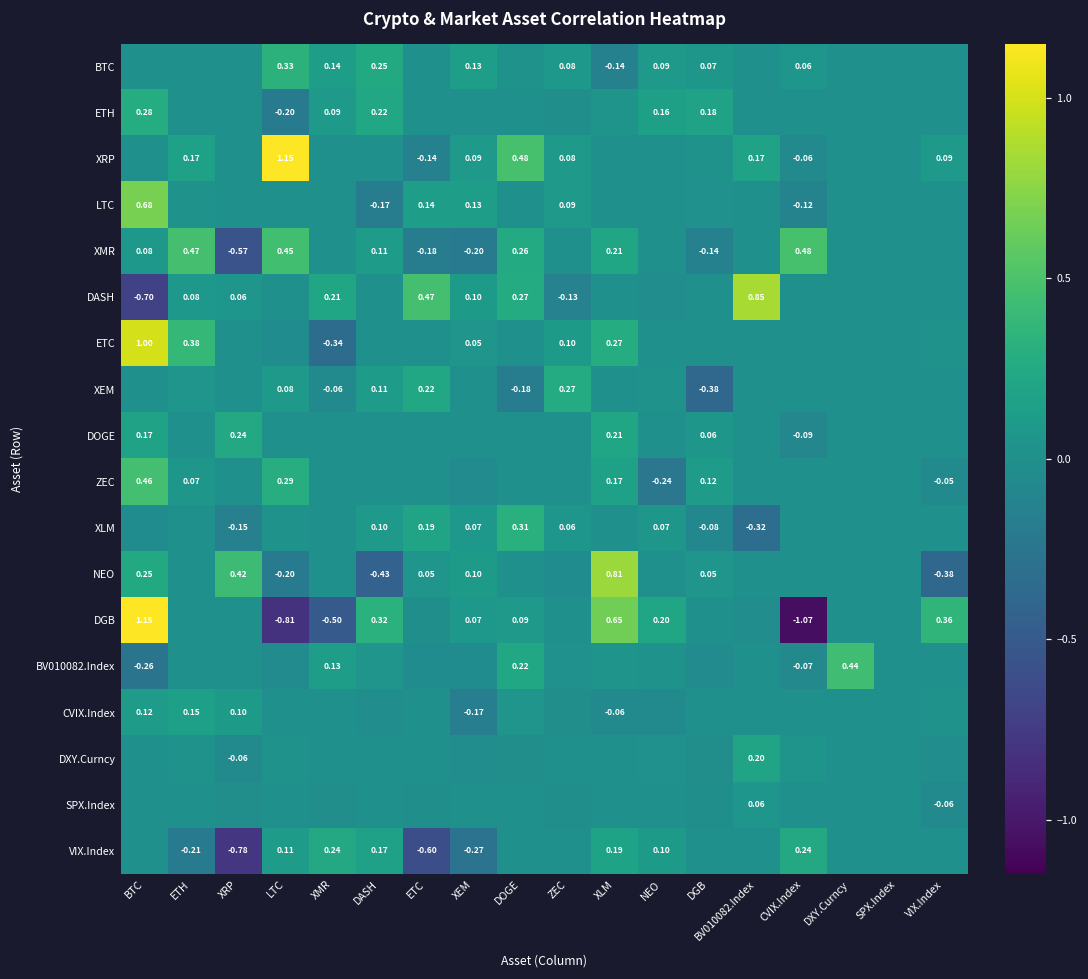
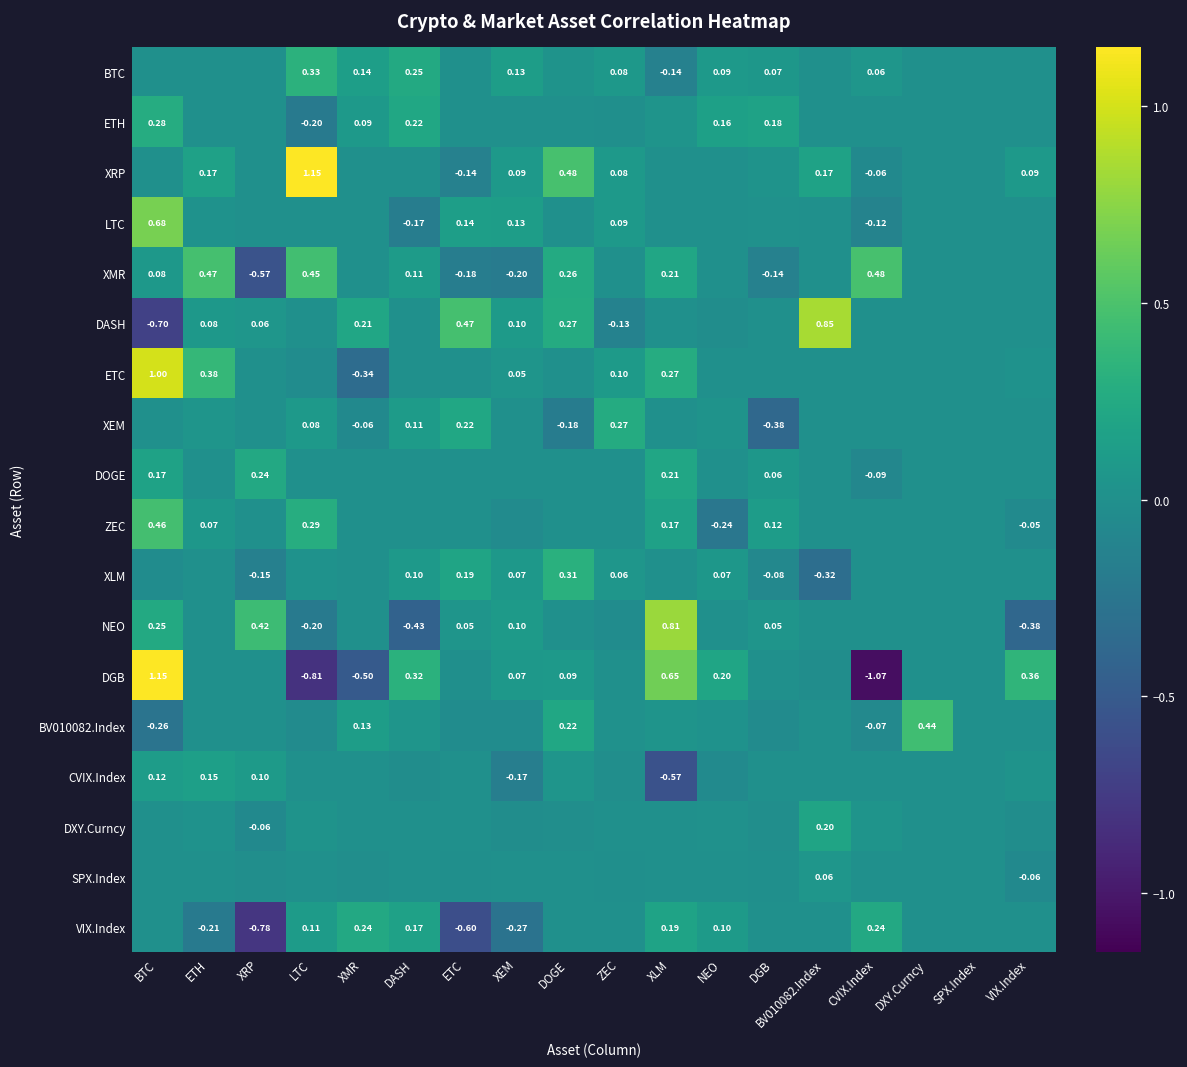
  {
    "BTC": {
      "LTC": 0.33,
      "XMR": 0.14,
      "DASH": 0.25,
      "XEM": 0.13,
      "ZEC": 0.08,
      "XLM": -0.14,
      "NEO": 0.09,
      "DGB": 0.07,
      "CVIX.Index": 0.06
    },
    "ETH": {
      "BTC": 0.28,
      "LTC": -0.20,
      "XMR": 0.09,
      "DASH": 0.22,
      "NEO": 0.16,
      "DGB": 0.18
    },
    "XRP": {
      "ETH": 0.17,
      "LTC": 1.15,
      "ETC": -0.14,
      "XEM": 0.09,
      "DOGE": 0.48,
      "ZEC": 0.08,
      "BV010082.Index": 0.17,
      "CVIX.Index": -0.06,
      "VIX.Index": 0.09
    },
    "LTC": {
      "BTC": 0.68,
      "DASH": -0.17,
      "ETC": 0.14,
      "XEM": 0.13,
      "ZEC": 0.09,
      "CVIX.Index": -0.12
    },
    "XMR": {
      "BTC": 0.08,
      "ETH": 0.47,
      "XRP": -0.57,
      "LTC": 0.45,
      "DASH": 0.11,
      "ETC": -0.18,
      "XEM": -0.20,
      "DOGE": 0.26,
      "XLM": 0.21,
      "DGB": -0.14,
      "CVIX.Index": 0.48
    },
    "DASH": {
      "BTC": -0.70,
      "ETH": 0.08,
      "XRP": 0.06,
      "XMR": 0.21,
      "ETC": 0.47,
      "XEM": 0.10,
      "DOGE": 0.27,
      "ZEC": -0.13,
      "BV010082.Index": 0.85
    },
    "ETC": {
      "BTC": 1.00,
      "ETH": 0.38,
      "XMR": -0.34,
      "XEM": 0.05,
      "ZEC": 0.10,
      "XLM": 0.27
    },
    "XEM": {
      "LTC": 0.08,
      "XMR": -0.06,
      "DASH": 0.11,
      "ETC": 0.22,
      "DOGE": -0.18,
      "ZEC": 0.27,
      "DGB": -0.38
    },
    "DOGE": {
      "BTC": 0.17,
      "XRP": 0.24,
      "XLM": 0.21,
      "DGB": 0.06,
      "CVIX.Index": -0.09
    },
    "ZEC": {
      "BTC": 0.46,
      "ETH": 0.07,
      "LTC": 0.29,
      "XLM": 0.17,
      "NEO": -0.24,
      "DGB": 0.12,
      "VIX.Index": -0.05
    },
    "XLM": {
      "XRP": -0.15,
      "DASH": 0.10,
      "ETC": 0.19,
      "XEM": 0.07,
      "DOGE": 0.31,
      "ZEC": 0.06,
      "NEO": 0.07,
      "DGB": -0.08,
      "BV010082.Index": -0.32
    },
    "NEO": {
      "BTC": 0.25,
      "XRP": 0.42,
      "LTC": -0.20,
      "DASH": -0.43,
      "ETC": 0.05,
      "XEM": 0.10,
      "XLM": 0.81,
      "DGB": 0.05,
      "VIX.Index": -0.38
    },
    "DGB": {
      "BTC": 1.15,
      "LTC": -0.81,
      "XMR": -0.50,
      "DASH": 0.32,
      "XEM": 0.07,
      "DOGE": 0.09,
      "XLM": 0.65,
      "NEO": 0.20,
      "CVIX.Index": -1.07,
      "VIX.Index": 0.36
    },
    "BV010082.Index": {
      "BTC": -0.26,
      "XMR": 0.13,
      "DOGE": 0.22,
      "CVIX.Index": -0.07,
      "DXY.Curncy": 0.44
    },
    "CVIX.Index": {
      "BTC": 0.12,
      "ETH": 0.15,
      "XRP": 0.10,
      "XEM": -0.17,
-     "XLM": -0.06
+     "XLM": -0.57
    },
    "DXY.Curncy": {
      "XRP": -0.06,
      "BV010082.Index": 0.20
    },
    "SPX.Index": {
      "BV010082.Index": 0.06,
      "VIX.Index": -0.06
    },
    "VIX.Index": {
      "ETH": -0.21,
      "XRP": -0.78,
      "LTC": 0.11,
      "XMR": 0.24,
      "DASH": 0.17,
      "ETC": -0.60,
      "XEM": -0.27,
      "XLM": 0.19,
      "NEO": 0.10,
      "CVIX.Index": 0.24
    }
  }
